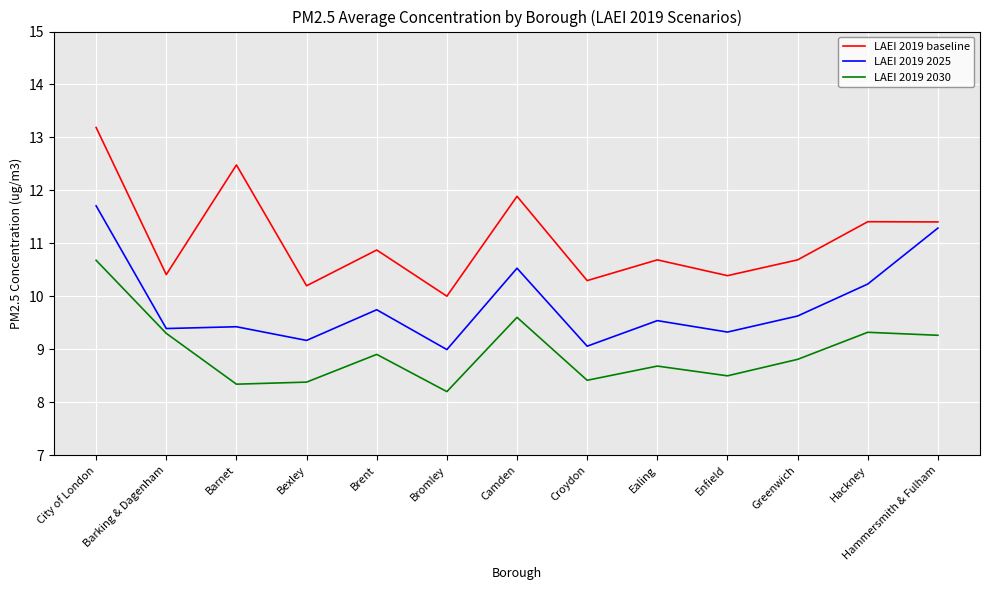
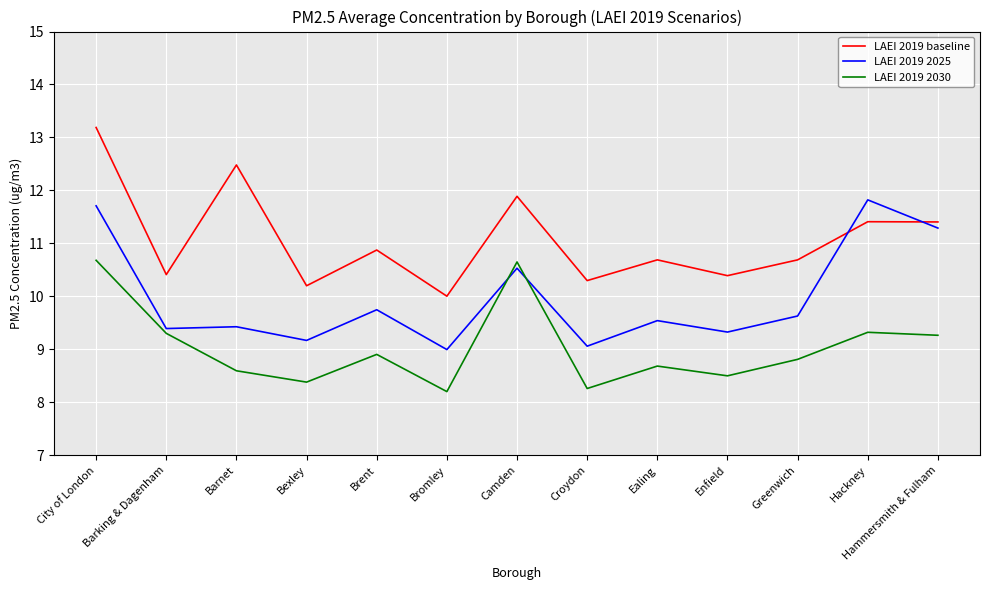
  {
    "LAEI 2019 baseline": {
      "City of London": 13.2,
      "Barking & Dagenham": 10.4,
      "Barnet": 12.5,
      "Bexley": 10.2,
      "Brent": 10.9,
      "Bromley": 10.0,
      "Camden": 11.9,
      "Croydon": 10.3,
      "Ealing": 10.7,
      "Enfield": 10.4,
      "Greenwich": 10.7,
      "Hackney": 11.4,
      "Hammersmith & Fulham": 11.4
    },
    "LAEI 2019 2025": {
      "City of London": 11.7,
      "Barking & Dagenham": 9.4,
      "Barnet": 9.4,
      "Bexley": 9.2,
      "Brent": 9.7,
      "Bromley": 9.0,
      "Camden": 10.5,
      "Croydon": 9.1,
      "Ealing": 9.5,
      "Enfield": 9.3,
      "Greenwich": 9.6,
-     "Hackney": 10.2,
+     "Hackney": 11.8,
      "Hammersmith & Fulham": 11.3
    },
    "LAEI 2019 2030": {
      "City of London": 10.7,
      "Barking & Dagenham": 9.3,
-     "Barnet": 8.3,
+     "Barnet": 8.6,
      "Bexley": 8.4,
      "Brent": 8.9,
      "Bromley": 8.2,
-     "Camden": 9.6,
-     "Croydon": 8.4,
+     "Camden": 10.6,
+     "Croydon": 8.3,
      "Ealing": 8.7,
      "Enfield": 8.5,
      "Greenwich": 8.8,
      "Hackney": 9.3,
      "Hammersmith & Fulham": 9.3
    }
  }
